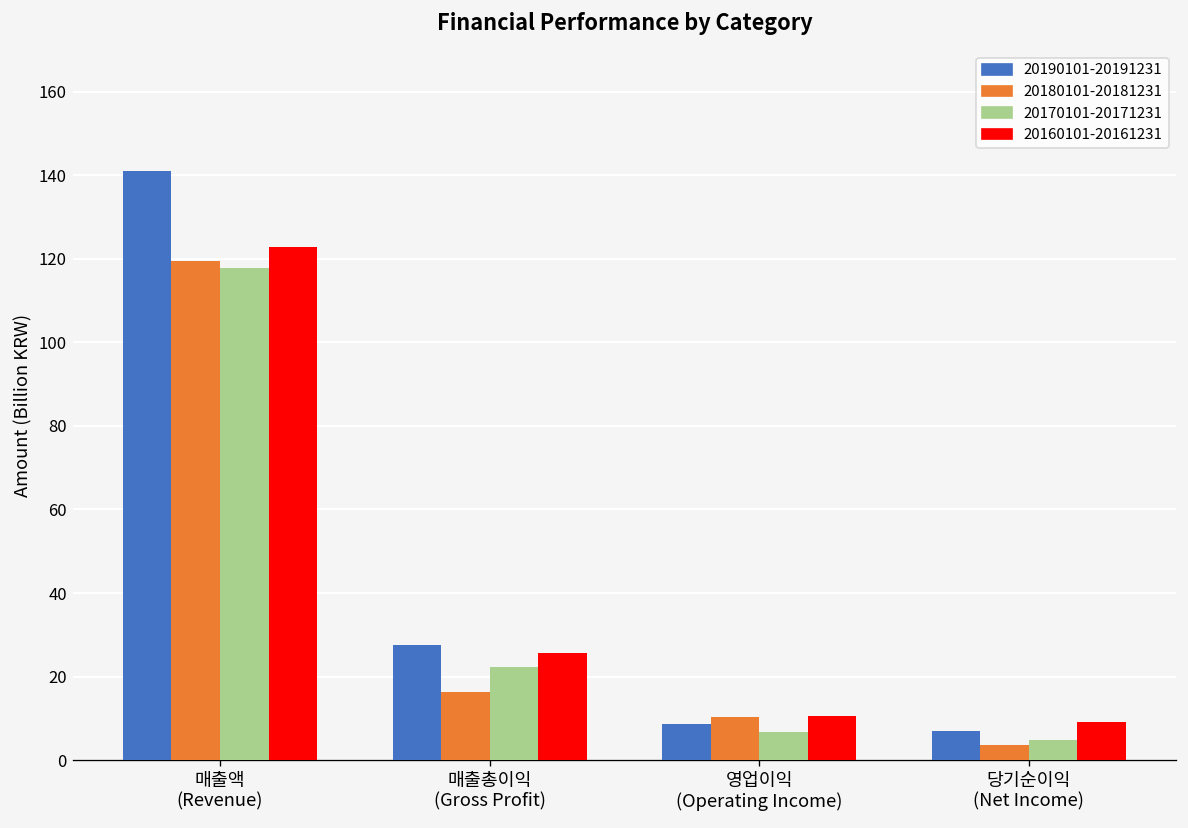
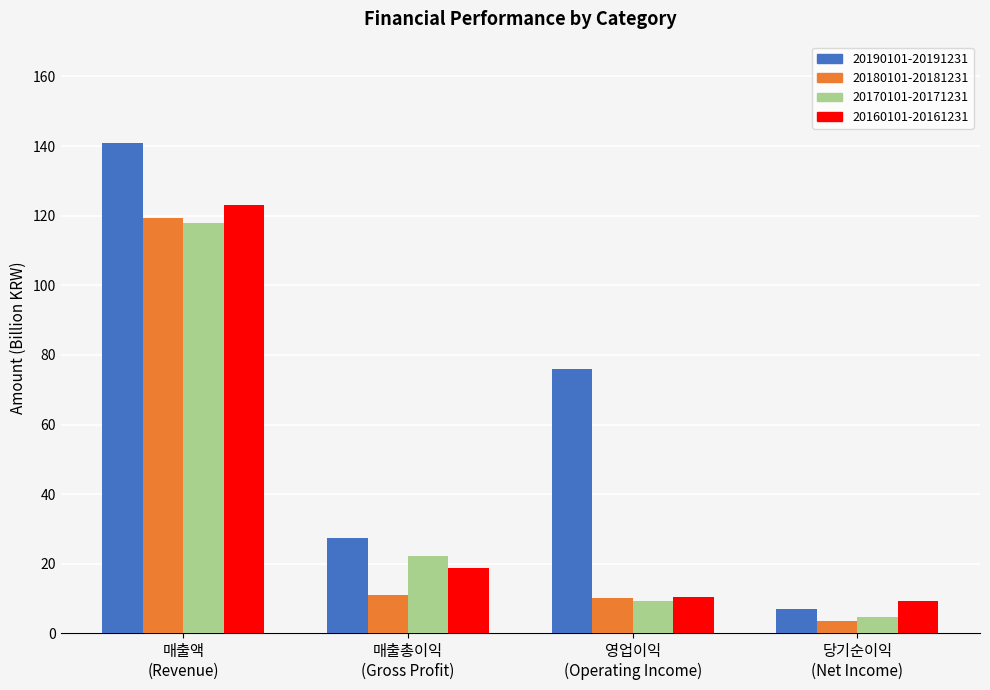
  {
    "20190101-20191231": {
      "매출액 (Revenue)": 141,
      "매출총이익 (Gross Profit)": 28,
-     "영업이익 (Operating Income)": 9,
+     "영업이익 (Operating Income)": 76,
      "당기순이익 (Net Income)": 7
    },
    "20180101-20181231": {
      "매출액 (Revenue)": 119,
-     "매출총이익 (Gross Profit)": 16,
+     "매출총이익 (Gross Profit)": 11,
      "영업이익 (Operating Income)": 10,
      "당기순이익 (Net Income)": 4
    },
    "20170101-20171231": {
      "매출액 (Revenue)": 118,
      "매출총이익 (Gross Profit)": 22,
-     "영업이익 (Operating Income)": 7,
+     "영업이익 (Operating Income)": 9,
      "당기순이익 (Net Income)": 5
    },
    "20160101-20161231": {
      "매출액 (Revenue)": 123,
-     "매출총이익 (Gross Profit)": 26,
+     "매출총이익 (Gross Profit)": 19,
      "영업이익 (Operating Income)": 11,
      "당기순이익 (Net Income)": 9
    }
  }
